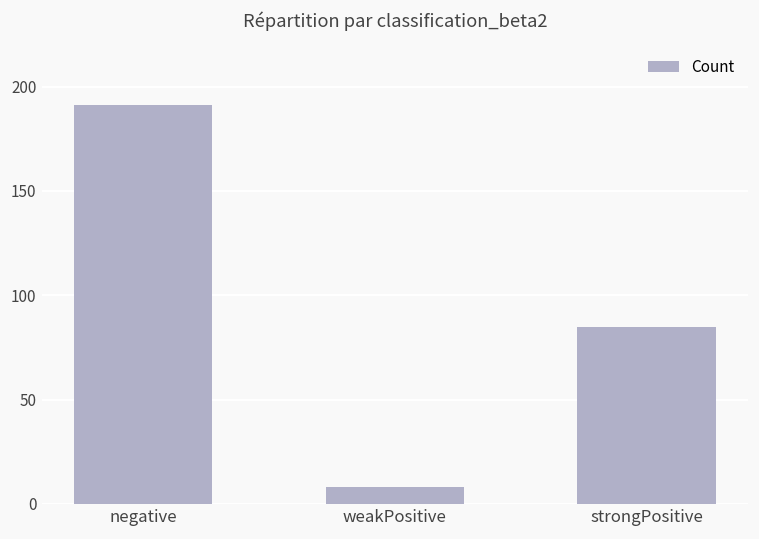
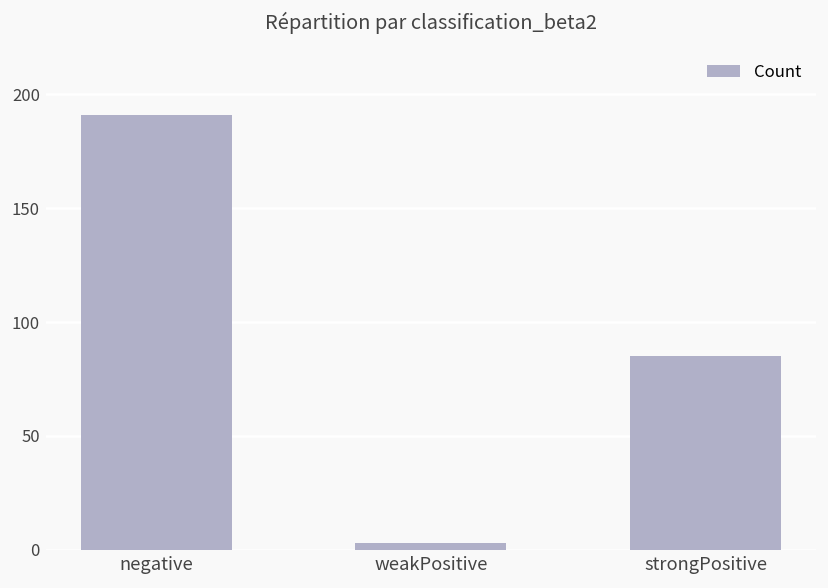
  {
    "negative": 191,
-   "weakPositive": 8,
+   "weakPositive": 3,
    "strongPositive": 85
  }
